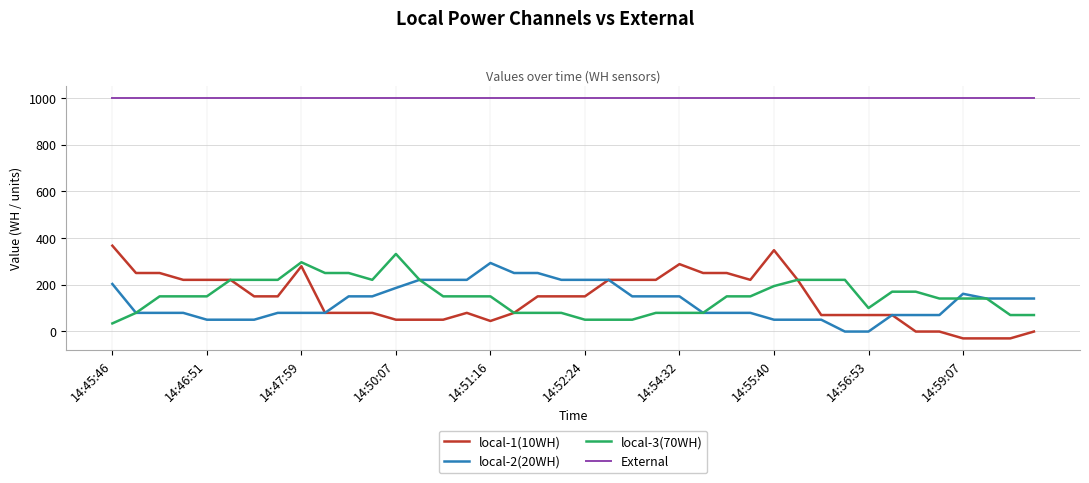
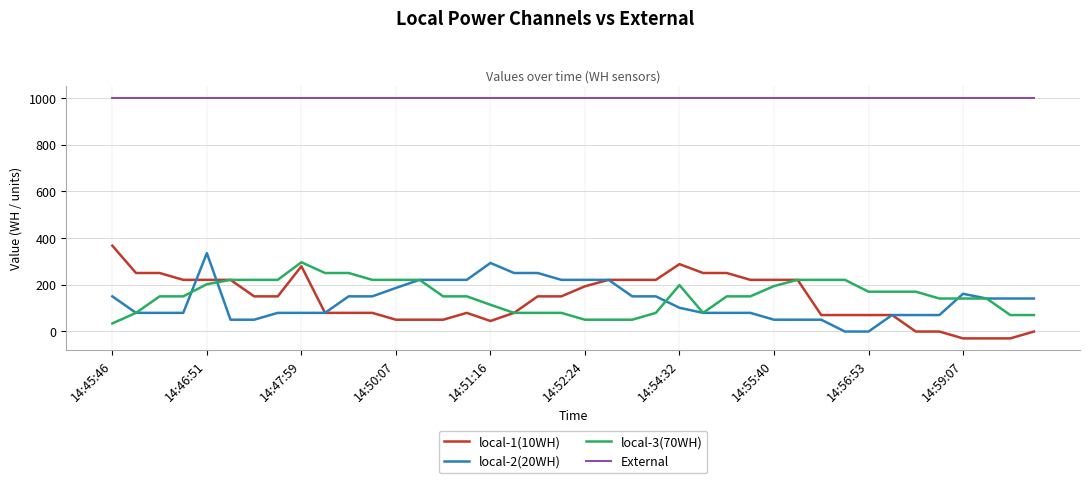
  {
    "local-1(10WH)": {
      "14:45:46": 370,
      "14:46:51": 220,
      "14:47:59": 280,
      "14:50:07": 50,
      "14:51:16": 40,
-     "14:52:24": 150,
+     "14:52:24": 190,
      "14:54:32": 290,
-     "14:55:40": 350,
+     "14:55:40": 220,
      "14:56:53": 70,
      "14:59:07": -30
    },
    "local-2(20WH)": {
-     "14:45:46": 200,
-     "14:46:51": 50,
+     "14:45:46": 150,
+     "14:46:51": 340,
      "14:47:59": 80,
      "14:50:07": 190,
      "14:51:16": 290,
      "14:52:24": 220,
-     "14:54:32": 150,
+     "14:54:32": 100,
      "14:55:40": 50,
      "14:56:53": 0,
      "14:59:07": 160
    },
    "local-3(70WH)": {
      "14:45:46": 30,
-     "14:46:51": 150,
+     "14:46:51": 200,
      "14:47:59": 300,
-     "14:50:07": 330,
-     "14:51:16": 150,
+     "14:50:07": 220,
+     "14:51:16": 110,
      "14:52:24": 50,
-     "14:54:32": 80,
+     "14:54:32": 200,
      "14:55:40": 190,
-     "14:56:53": 100,
+     "14:56:53": 170,
      "14:59:07": 140
    },
    "External": {
      "14:45:46": 1000,
      "14:46:51": 1000,
      "14:47:59": 1000,
      "14:50:07": 1000,
      "14:51:16": 1000,
      "14:52:24": 1000,
      "14:54:32": 1000,
      "14:55:40": 1000,
      "14:56:53": 1000,
      "14:59:07": 1000
    }
  }
